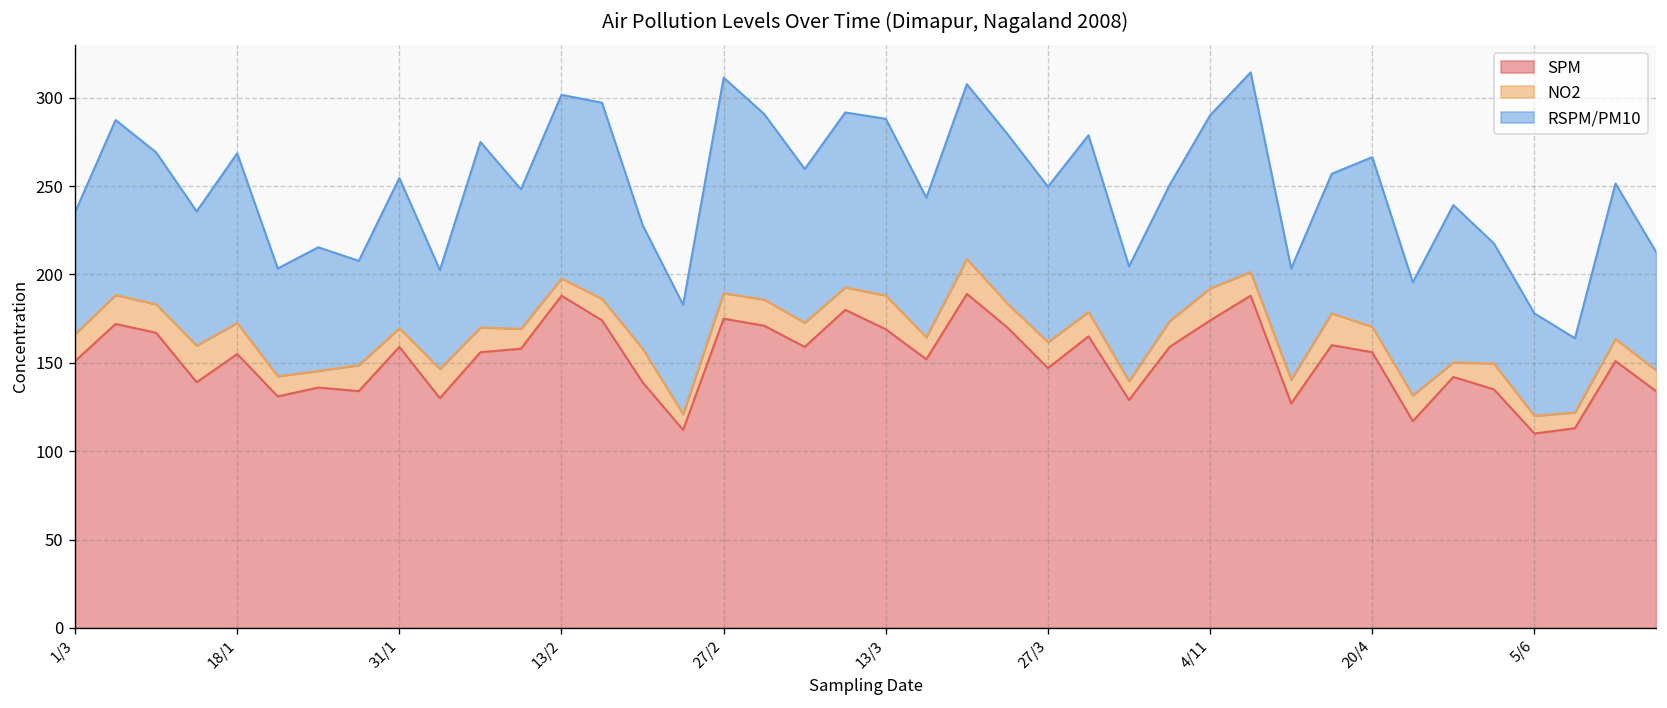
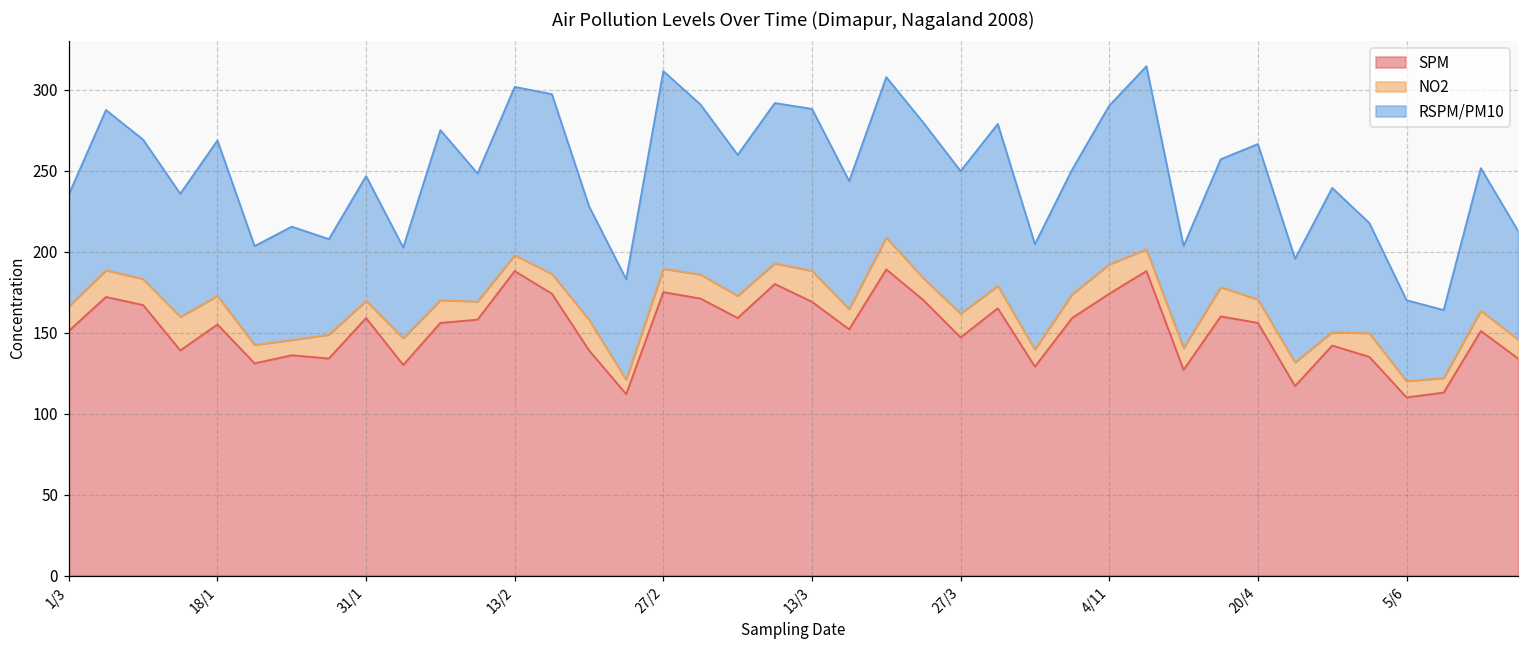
  {
    "RSPM/PM10": {
      "1/3": 69,
      "18/1": 96,
-     "31/1": 85,
+     "31/1": 77,
      "13/2": 104,
      "27/2": 122,
      "13/3": 100,
      "27/3": 88,
      "4/11": 98,
      "20/4": 96,
-     "5/6": 58
+     "5/6": 50
    }
  }
